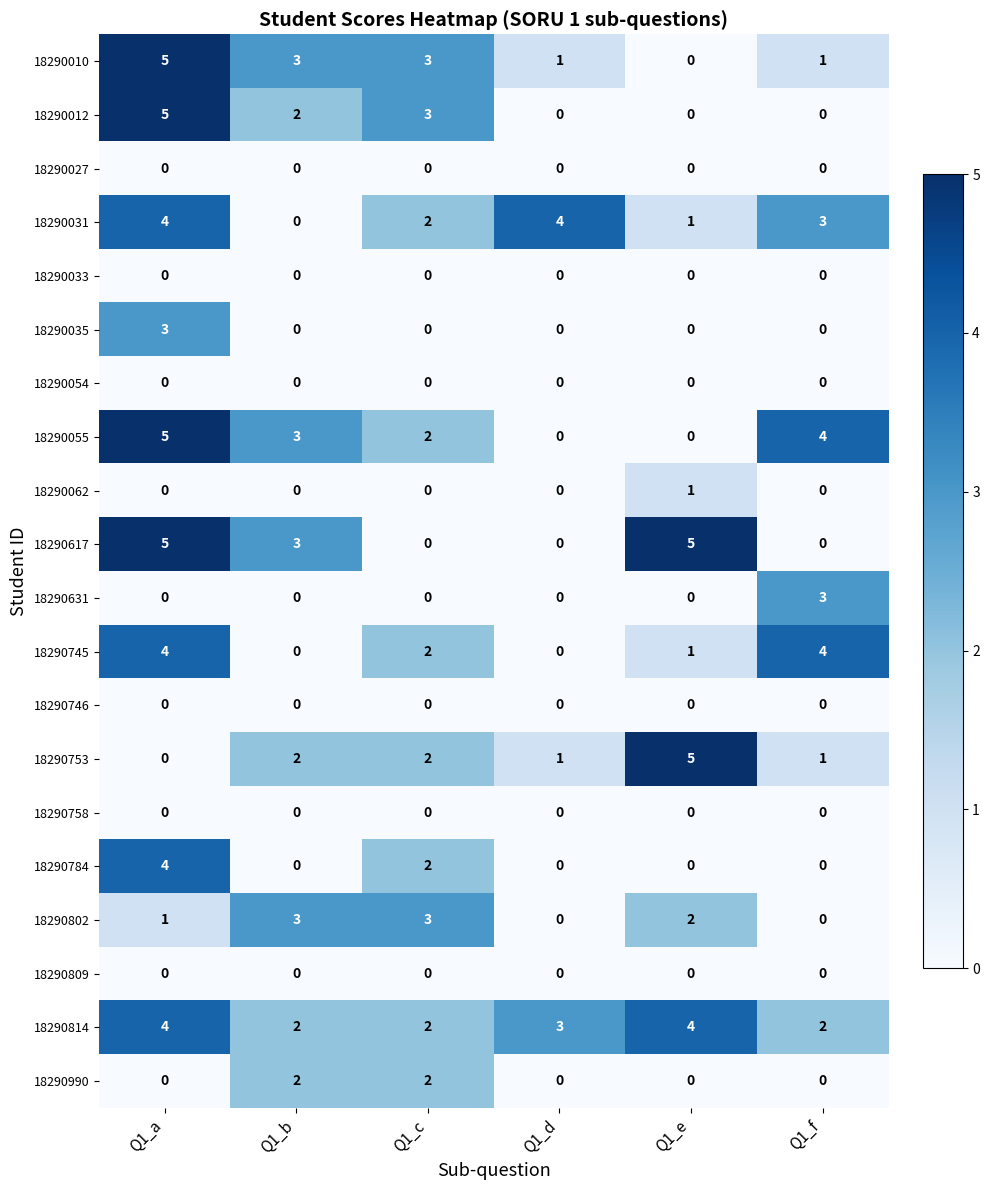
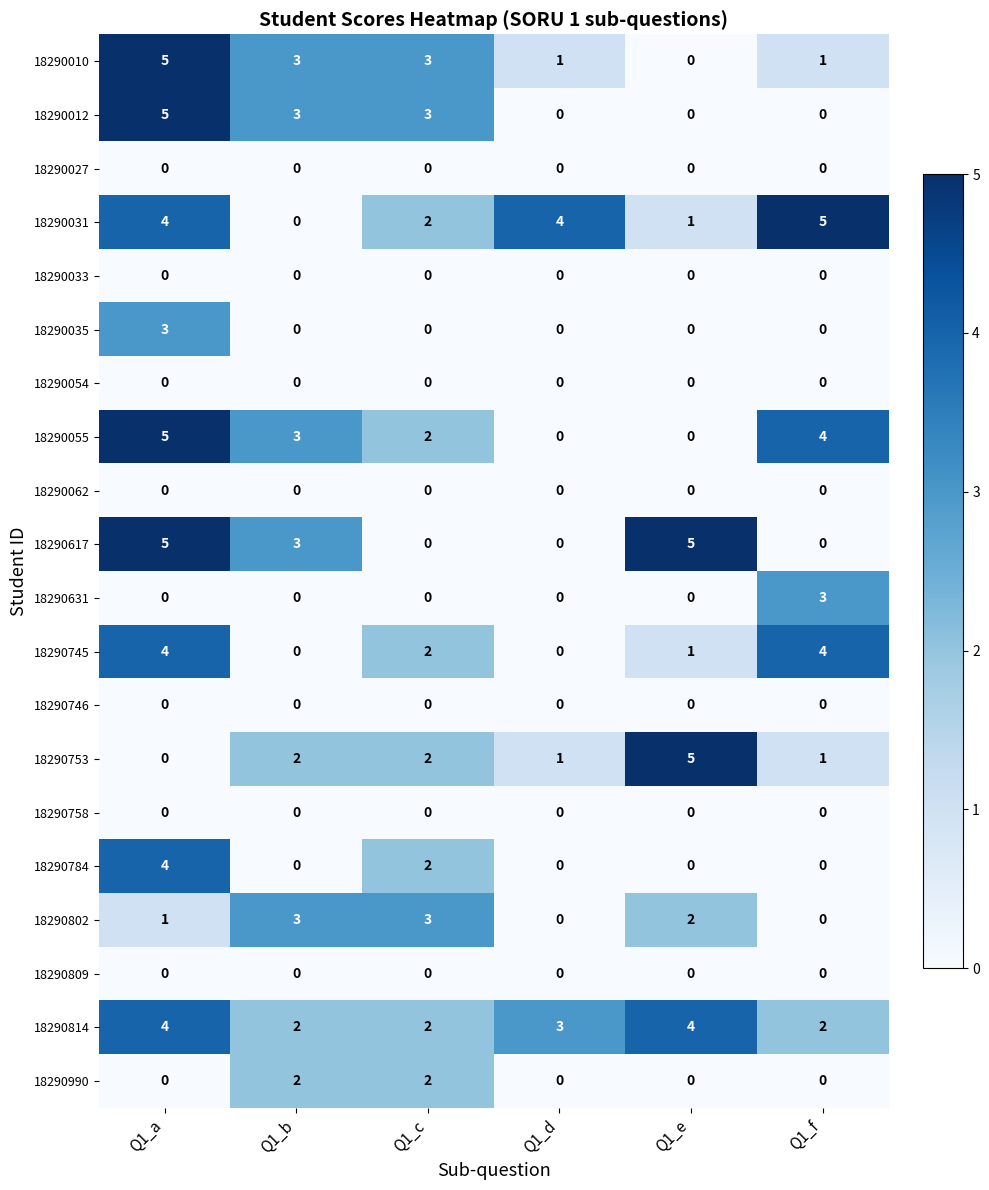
  {
    "18290010": {
      "Q1_a": 5,
      "Q1_b": 3,
      "Q1_c": 3,
      "Q1_d": 1,
      "Q1_e": 0,
      "Q1_f": 1
    },
    "18290012": {
      "Q1_a": 5,
-     "Q1_b": 2,
+     "Q1_b": 3,
      "Q1_c": 3,
      "Q1_d": 0,
      "Q1_e": 0,
      "Q1_f": 0
    },
    "18290027": {
      "Q1_a": 0,
      "Q1_b": 0,
      "Q1_c": 0,
      "Q1_d": 0,
      "Q1_e": 0,
      "Q1_f": 0
    },
    "18290031": {
      "Q1_a": 4,
      "Q1_b": 0,
      "Q1_c": 2,
      "Q1_d": 4,
      "Q1_e": 1,
-     "Q1_f": 3
+     "Q1_f": 5
    },
    "18290033": {
      "Q1_a": 0,
      "Q1_b": 0,
      "Q1_c": 0,
      "Q1_d": 0,
      "Q1_e": 0,
      "Q1_f": 0
    },
    "18290035": {
      "Q1_a": 3,
      "Q1_b": 0,
      "Q1_c": 0,
      "Q1_d": 0,
      "Q1_e": 0,
      "Q1_f": 0
    },
    "18290054": {
      "Q1_a": 0,
      "Q1_b": 0,
      "Q1_c": 0,
      "Q1_d": 0,
      "Q1_e": 0,
      "Q1_f": 0
    },
    "18290055": {
      "Q1_a": 5,
      "Q1_b": 3,
      "Q1_c": 2,
      "Q1_d": 0,
      "Q1_e": 0,
      "Q1_f": 4
    },
    "18290062": {
      "Q1_a": 0,
      "Q1_b": 0,
      "Q1_c": 0,
      "Q1_d": 0,
-     "Q1_e": 1,
+     "Q1_e": 0,
      "Q1_f": 0
    },
    "18290617": {
      "Q1_a": 5,
      "Q1_b": 3,
      "Q1_c": 0,
      "Q1_d": 0,
      "Q1_e": 5,
      "Q1_f": 0
    },
    "18290631": {
      "Q1_a": 0,
      "Q1_b": 0,
      "Q1_c": 0,
      "Q1_d": 0,
      "Q1_e": 0,
      "Q1_f": 3
    },
    "18290745": {
      "Q1_a": 4,
      "Q1_b": 0,
      "Q1_c": 2,
      "Q1_d": 0,
      "Q1_e": 1,
      "Q1_f": 4
    },
    "18290746": {
      "Q1_a": 0,
      "Q1_b": 0,
      "Q1_c": 0,
      "Q1_d": 0,
      "Q1_e": 0,
      "Q1_f": 0
    },
    "18290753": {
      "Q1_a": 0,
      "Q1_b": 2,
      "Q1_c": 2,
      "Q1_d": 1,
      "Q1_e": 5,
      "Q1_f": 1
    },
    "18290758": {
      "Q1_a": 0,
      "Q1_b": 0,
      "Q1_c": 0,
      "Q1_d": 0,
      "Q1_e": 0,
      "Q1_f": 0
    },
    "18290784": {
      "Q1_a": 4,
      "Q1_b": 0,
      "Q1_c": 2,
      "Q1_d": 0,
      "Q1_e": 0,
      "Q1_f": 0
    },
    "18290802": {
      "Q1_a": 1,
      "Q1_b": 3,
      "Q1_c": 3,
      "Q1_d": 0,
      "Q1_e": 2,
      "Q1_f": 0
    },
    "18290809": {
      "Q1_a": 0,
      "Q1_b": 0,
      "Q1_c": 0,
      "Q1_d": 0,
      "Q1_e": 0,
      "Q1_f": 0
    },
    "18290814": {
      "Q1_a": 4,
      "Q1_b": 2,
      "Q1_c": 2,
      "Q1_d": 3,
      "Q1_e": 4,
      "Q1_f": 2
    },
    "18290990": {
      "Q1_a": 0,
      "Q1_b": 2,
      "Q1_c": 2,
      "Q1_d": 0,
      "Q1_e": 0,
      "Q1_f": 0
    }
  }
